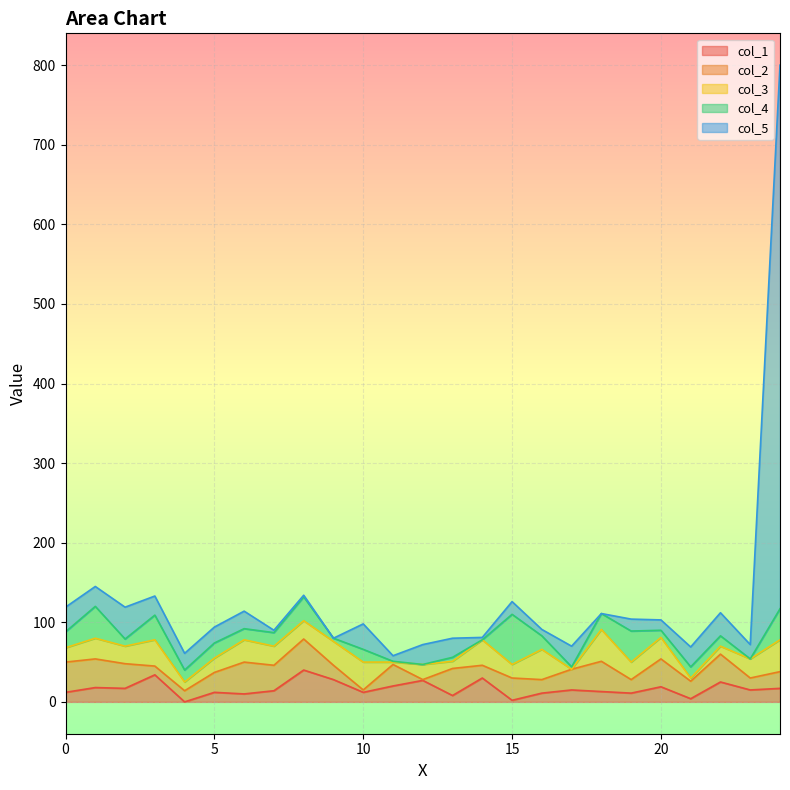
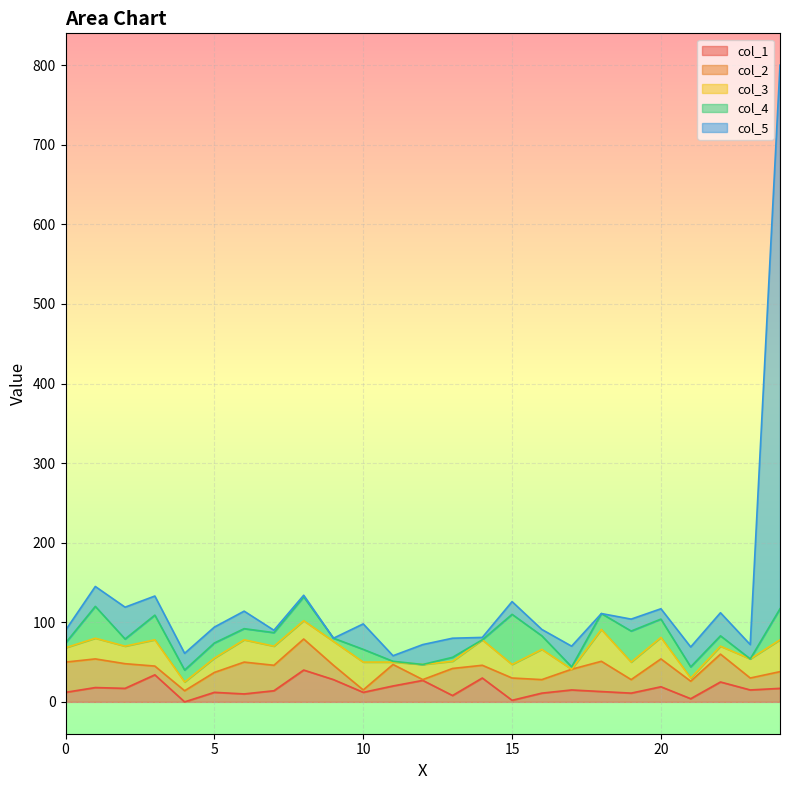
  {
    "col_4": {
-     "0": 20,
+     "0": 10,
      "5": 20,
      "10": 20,
      "15": 60,
-     "20": 10
+     "20": 20
    },
    "col_5": {
-     "0": 30,
+     "0": 20,
      "5": 20,
      "10": 30,
      "15": 20,
      "20": 10
    }
  }
